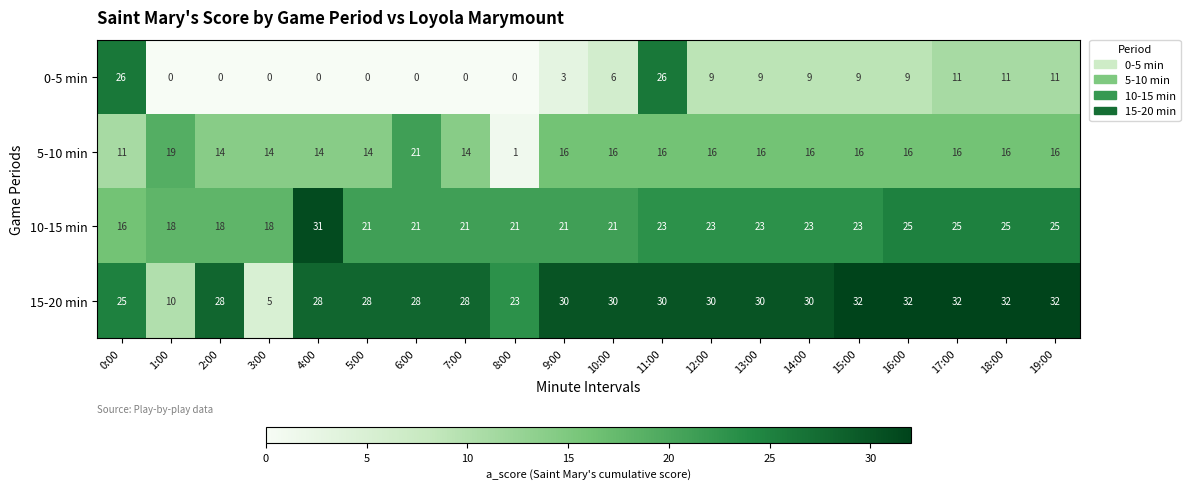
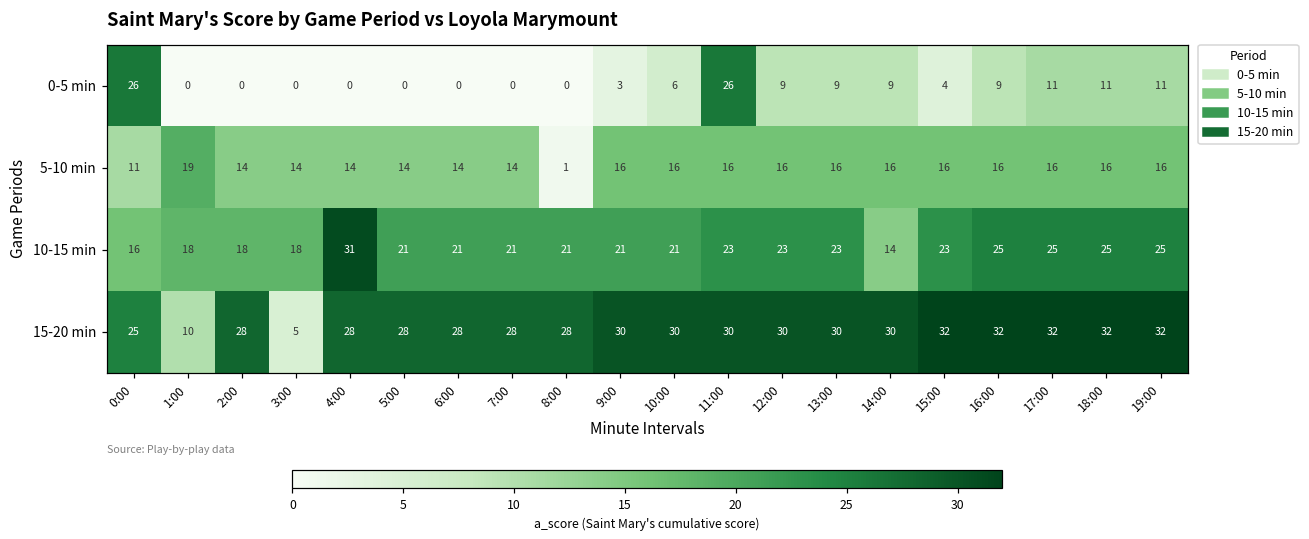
  {
    "0-5 min": {
      "0:00": 26,
      "1:00": 0,
      "2:00": 0,
      "3:00": 0,
      "4:00": 0,
      "5:00": 0,
      "6:00": 0,
      "7:00": 0,
      "8:00": 0,
      "9:00": 3,
      "10:00": 6,
      "11:00": 26,
      "12:00": 9,
      "13:00": 9,
      "14:00": 9,
-     "15:00": 9,
+     "15:00": 4,
      "16:00": 9,
      "17:00": 11,
      "18:00": 11,
      "19:00": 11
    },
    "5-10 min": {
      "0:00": 11,
      "1:00": 19,
      "2:00": 14,
      "3:00": 14,
      "4:00": 14,
      "5:00": 14,
-     "6:00": 21,
+     "6:00": 14,
      "7:00": 14,
      "8:00": 1,
      "9:00": 16,
      "10:00": 16,
      "11:00": 16,
      "12:00": 16,
      "13:00": 16,
      "14:00": 16,
      "15:00": 16,
      "16:00": 16,
      "17:00": 16,
      "18:00": 16,
      "19:00": 16
    },
    "10-15 min": {
      "0:00": 16,
      "1:00": 18,
      "2:00": 18,
      "3:00": 18,
      "4:00": 31,
      "5:00": 21,
      "6:00": 21,
      "7:00": 21,
      "8:00": 21,
      "9:00": 21,
      "10:00": 21,
      "11:00": 23,
      "12:00": 23,
      "13:00": 23,
-     "14:00": 23,
+     "14:00": 14,
      "15:00": 23,
      "16:00": 25,
      "17:00": 25,
      "18:00": 25,
      "19:00": 25
    },
    "15-20 min": {
      "0:00": 25,
      "1:00": 10,
      "2:00": 28,
      "3:00": 5,
      "4:00": 28,
      "5:00": 28,
      "6:00": 28,
      "7:00": 28,
-     "8:00": 23,
+     "8:00": 28,
      "9:00": 30,
      "10:00": 30,
      "11:00": 30,
      "12:00": 30,
      "13:00": 30,
      "14:00": 30,
      "15:00": 32,
      "16:00": 32,
      "17:00": 32,
      "18:00": 32,
      "19:00": 32
    }
  }
